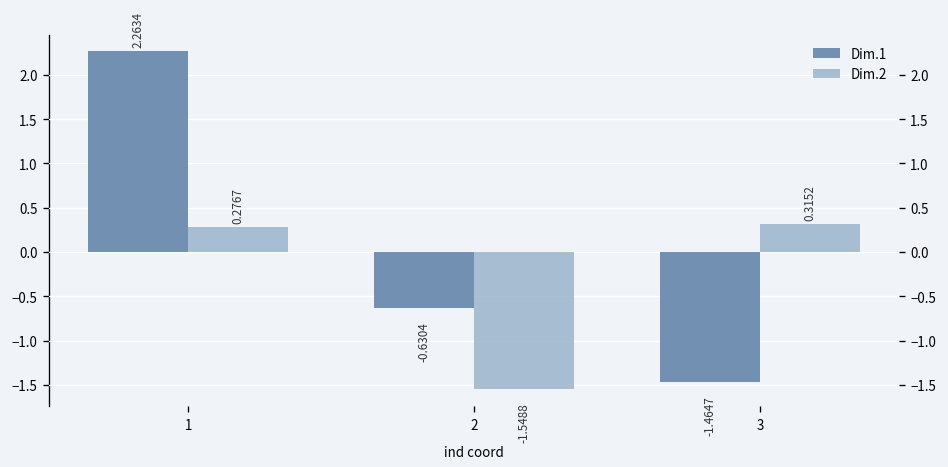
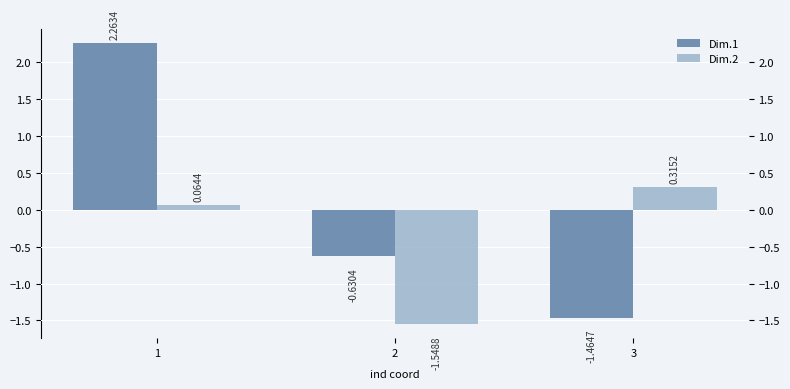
  {
    "Dim.1": {
      "1": 2.2634,
      "2": -0.6304,
      "3": -1.4647
    },
    "Dim.2": {
-     "1": 0.2767,
+     "1": 0.0644,
      "2": -1.5488,
      "3": 0.3152
    }
  }
